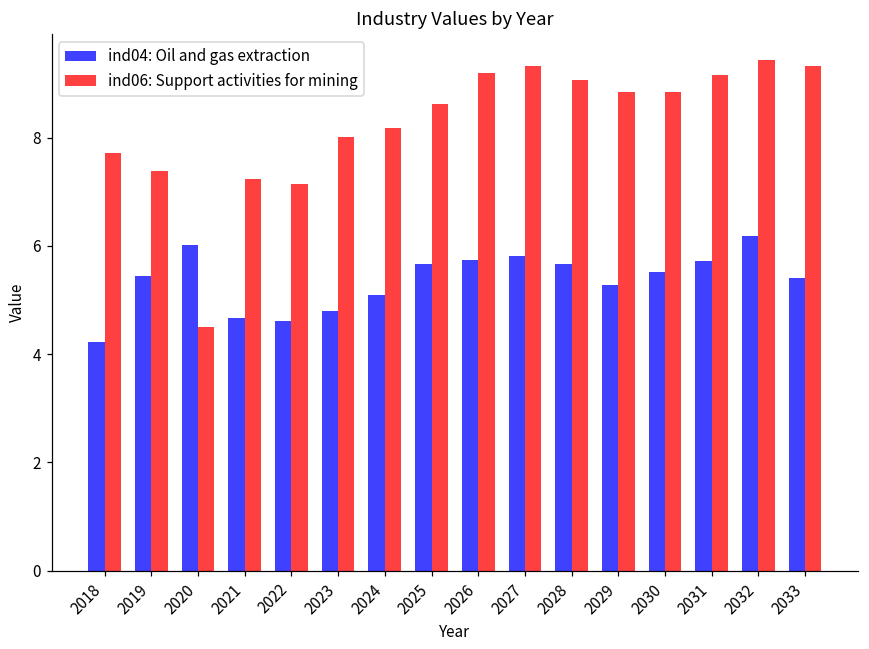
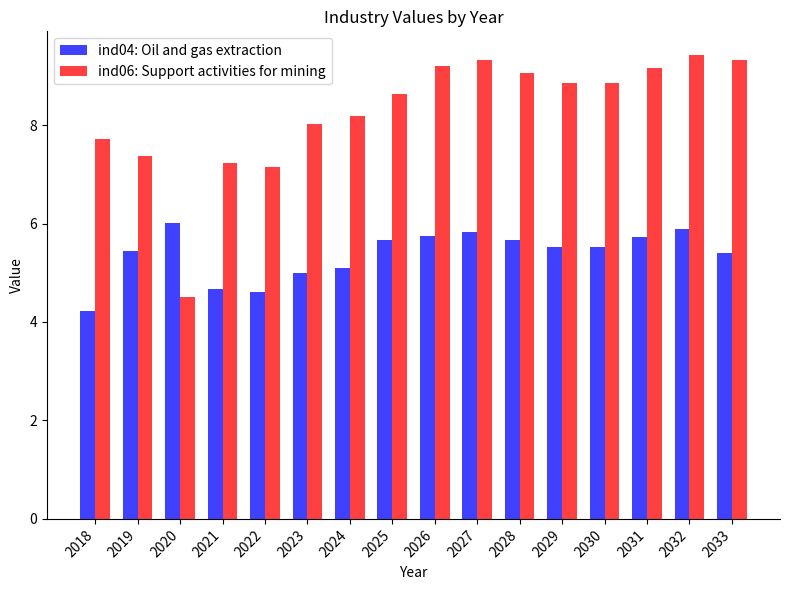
  {
    "ind04: Oil and gas extraction": {
      "2018": 4.2,
      "2019": 5.4,
      "2020": 6.0,
      "2021": 4.7,
      "2022": 4.6,
-     "2023": 4.8,
+     "2023": 5.0,
      "2024": 5.1,
      "2025": 5.7,
      "2026": 5.7,
      "2027": 5.8,
      "2028": 5.7,
-     "2029": 5.3,
+     "2029": 5.5,
      "2030": 5.5,
      "2031": 5.7,
-     "2032": 6.2,
+     "2032": 5.9,
      "2033": 5.4
    },
    "ind06: Support activities for mining": {
      "2018": 7.7,
      "2019": 7.4,
      "2020": 4.5,
      "2021": 7.2,
      "2022": 7.1,
      "2023": 8.0,
      "2024": 8.2,
      "2025": 8.6,
      "2026": 9.2,
      "2027": 9.3,
      "2028": 9.1,
      "2029": 8.9,
      "2030": 8.8,
      "2031": 9.2,
      "2032": 9.4,
      "2033": 9.3
    }
  }
